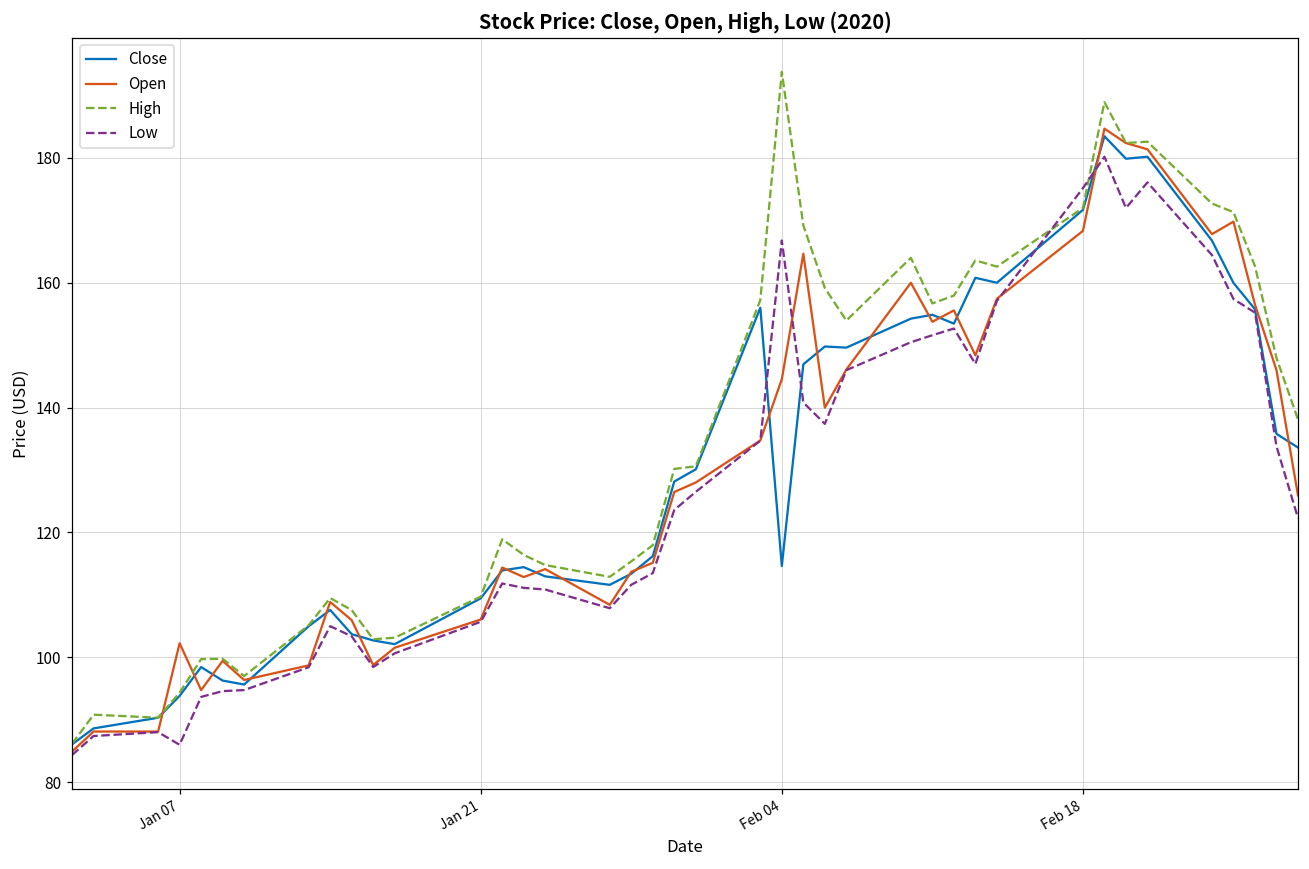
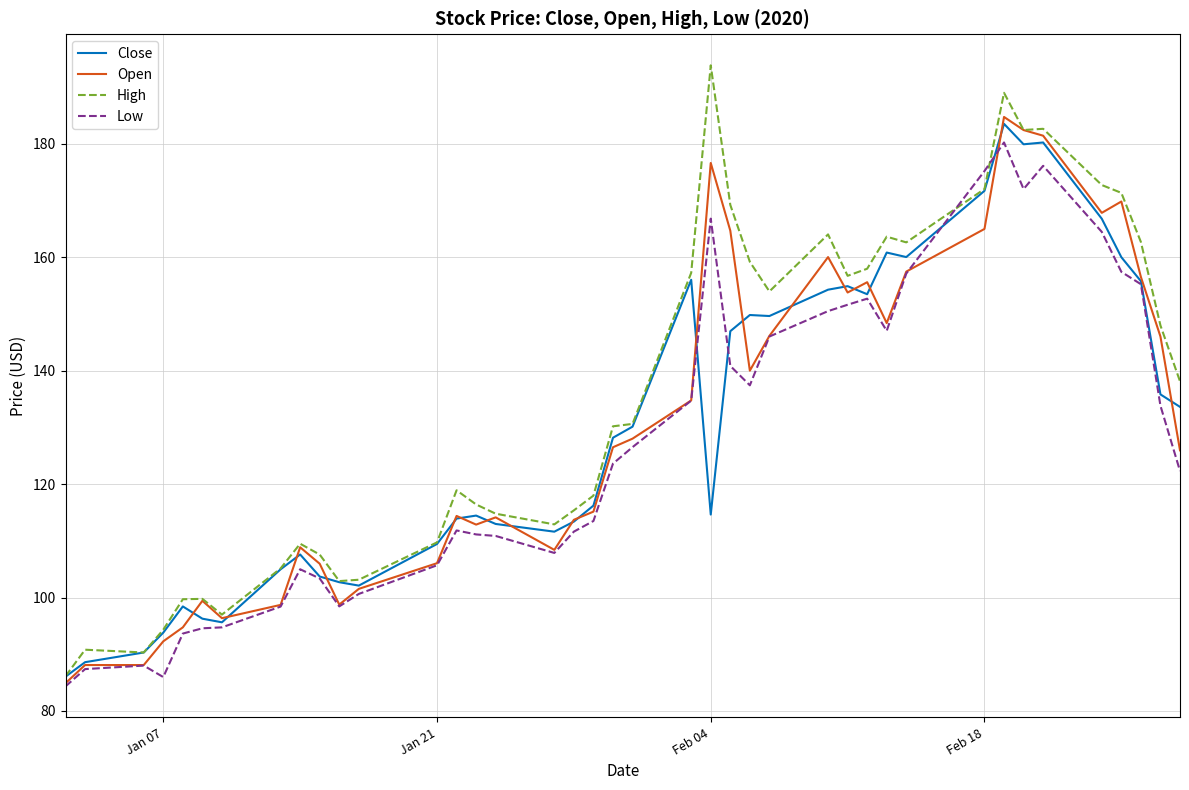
  {
    "Close": {
      "Jan 07": 94,
      "Feb 04": 115
    },
    "Open": {
-     "Jan 07": 102,
-     "Feb 04": 145,
-     "Feb 18": 168
+     "Jan 07": 92,
+     "Feb 04": 177,
+     "Feb 18": 165
    },
    "High": {
      "Jan 07": 94,
      "Feb 04": 194
    },
    "Low": {
      "Jan 07": 86,
      "Feb 04": 167,
      "Feb 18": 175
    }
  }
